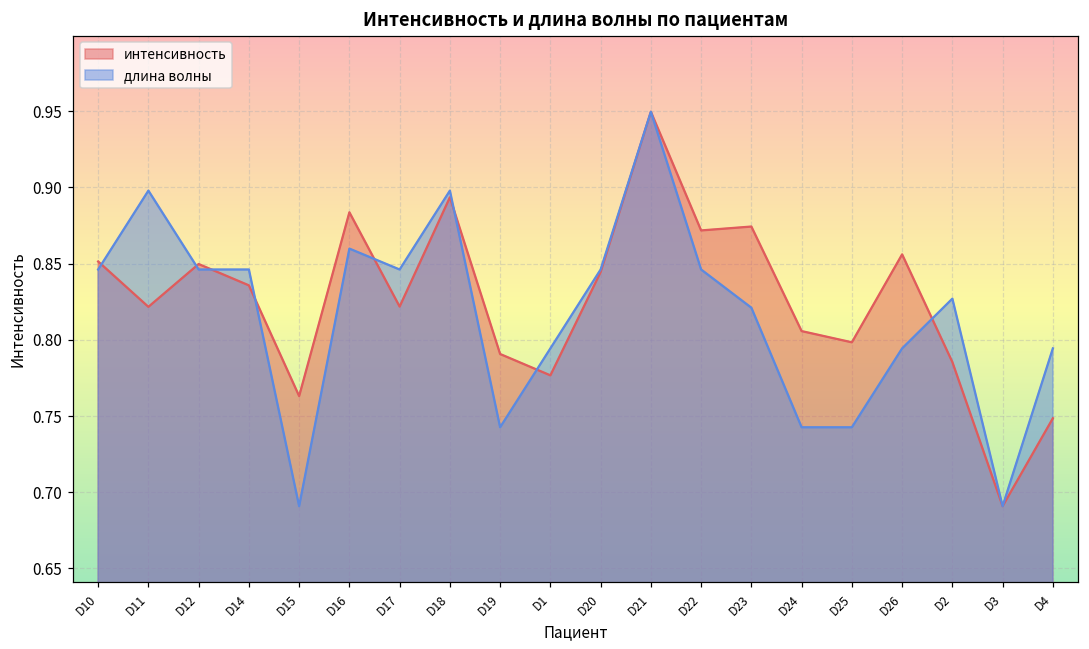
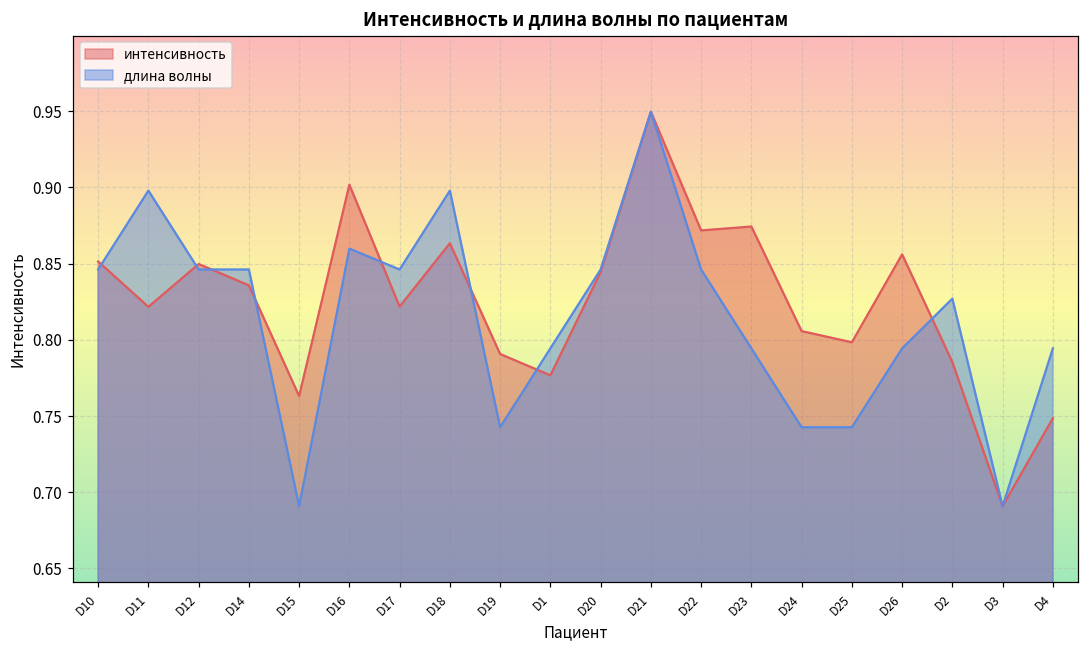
  {
    "интенсивность": {
      "D10": 0.851,
      "D11": 0.822,
      "D12": 0.850,
      "D14": 0.836,
      "D15": 0.763,
-     "D16": 0.884,
+     "D16": 0.902,
      "D17": 0.822,
-     "D18": 0.894,
+     "D18": 0.863,
      "D19": 0.791,
      "D1": 0.777,
      "D22": 0.872,
      "D23": 0.874,
      "D24": 0.806,
      "D25": 0.798,
      "D26": 0.856,
      "D2": 0.785,
      "D4": 0.749
    },
    "длина волны": {
      "D10": 0.846,
      "D11": 0.898,
      "D12": 0.846,
      "D14": 0.846,
      "D15": 0.691,
      "D16": 0.860,
      "D17": 0.846,
      "D18": 0.898,
      "D19": 0.743,
      "D1": 0.794,
      "D22": 0.846,
-     "D23": 0.821,
+     "D23": 0.794,
      "D24": 0.743,
      "D25": 0.743,
      "D26": 0.794,
      "D2": 0.827,
      "D4": 0.794
    }
  }
